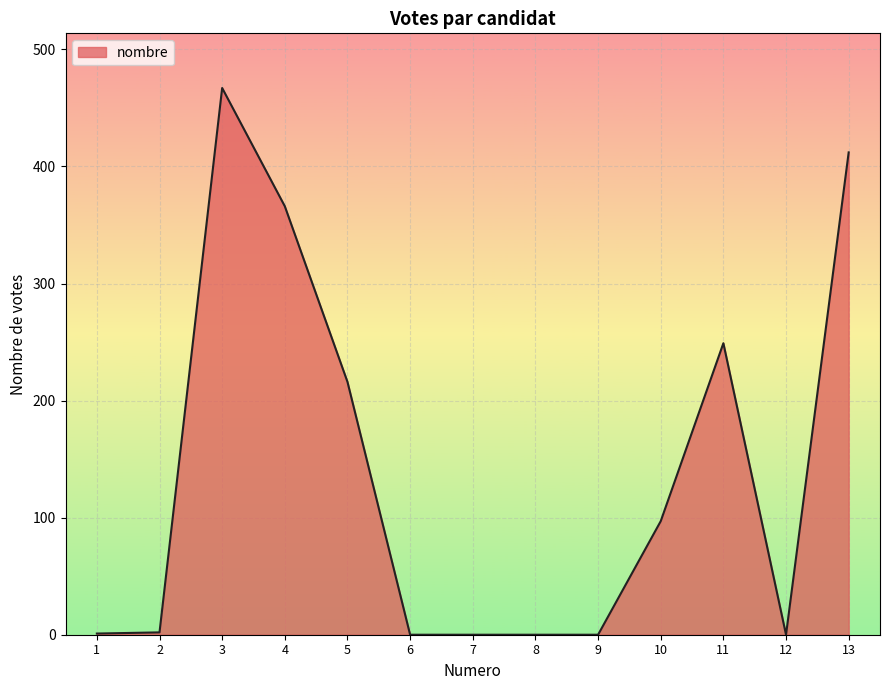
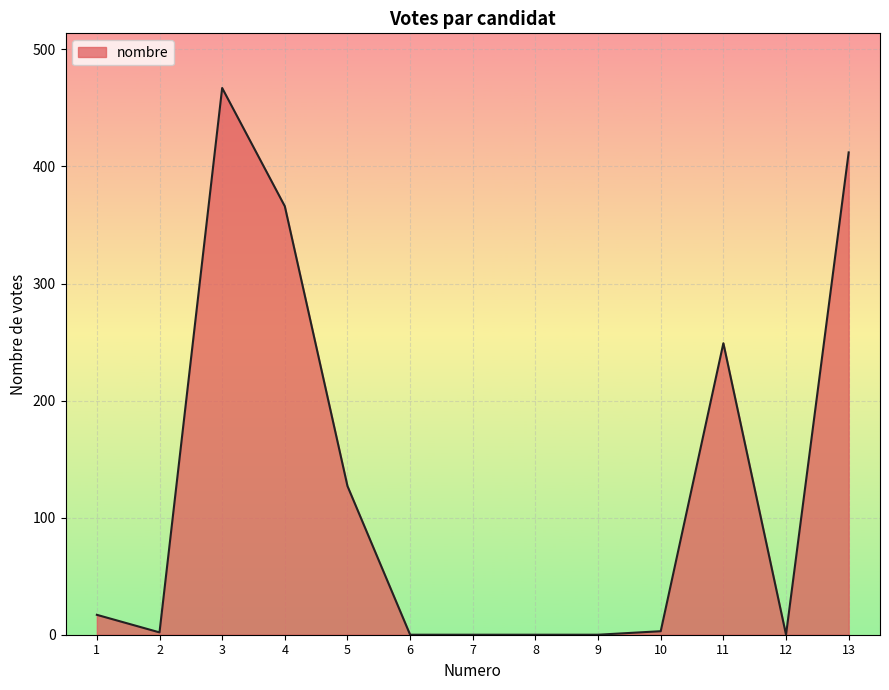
  {
-   "1": 1,
+   "1": 17,
    "2": 2,
    "3": 467,
    "4": 366,
-   "5": 216,
+   "5": 127,
    "6": 0,
    "7": 0,
    "8": 0,
    "9": 0,
-   "10": 97,
+   "10": 3,
    "11": 249,
    "12": 0,
    "13": 412
  }
